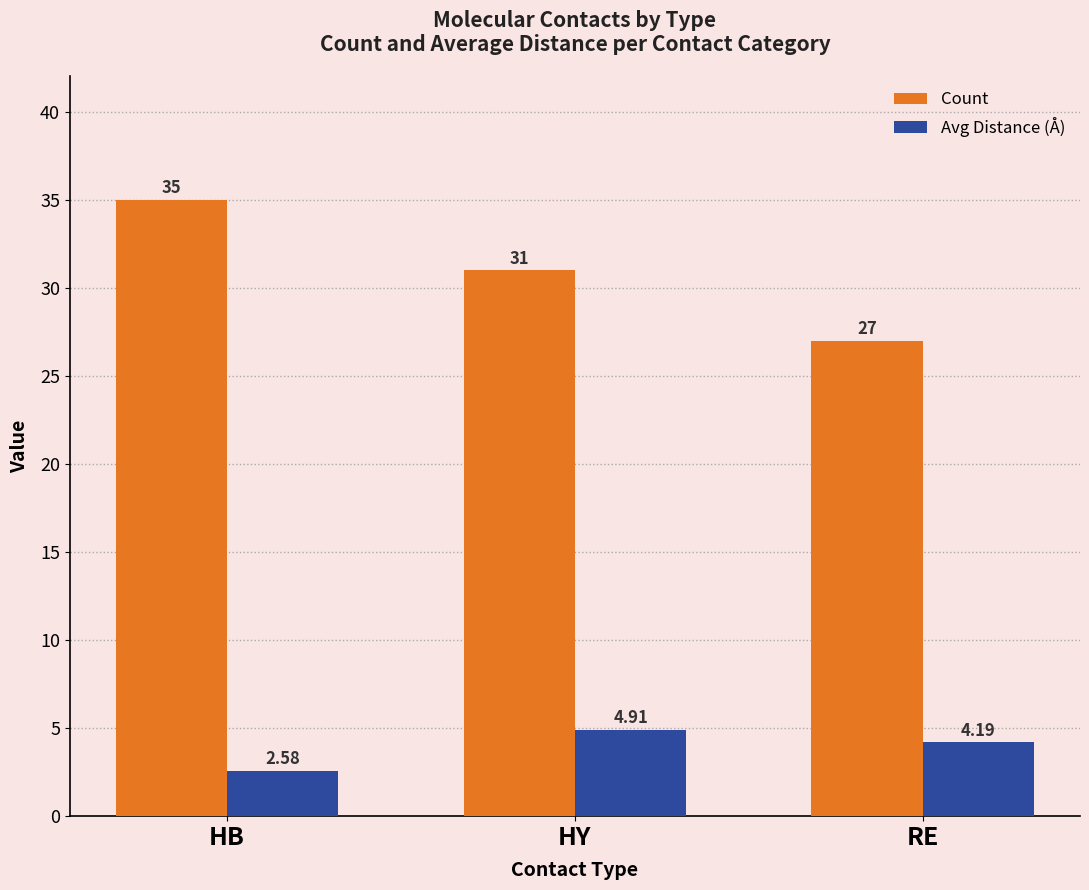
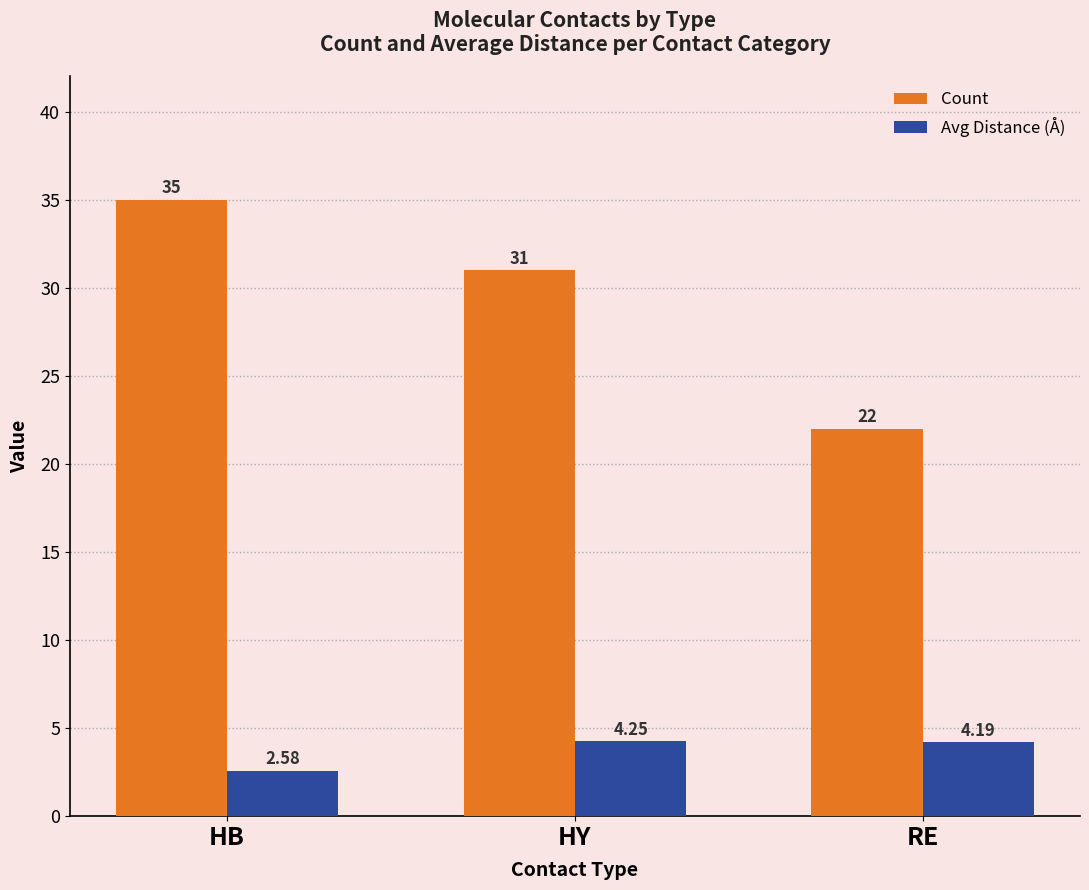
  {
    "Count": {
      "HB": 35,
      "HY": 31,
-     "RE": 27
+     "RE": 22
    },
    "Avg Distance (Å)": {
      "HB": 2.58,
-     "HY": 4.91,
+     "HY": 4.25,
      "RE": 4.19
    }
  }
